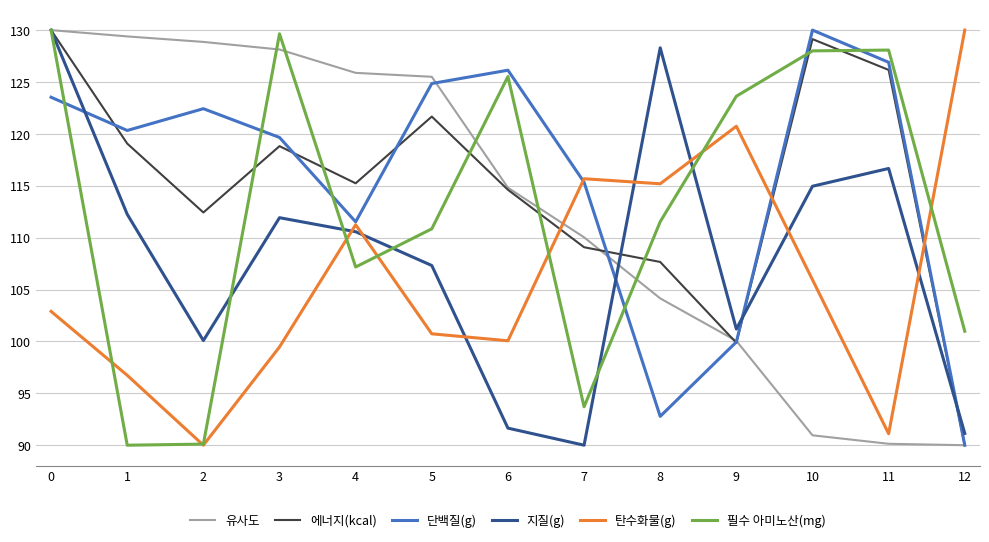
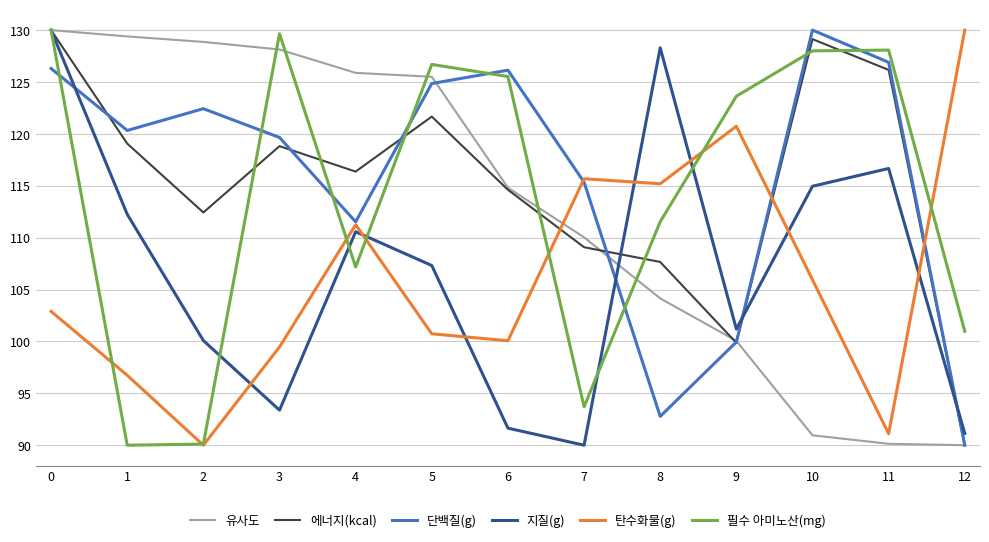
  {
    "유사도": {
      "1": 129.4,
      "2": 128.9,
      "3": 128.1,
      "4": 125.9,
      "5": 125.5,
      "7": 110.0,
      "8": 104.1,
      "10": 91.0,
      "11": 90.1
    },
    "에너지(kcal)": {
      "1": 119.1,
      "2": 112.4,
      "3": 118.8,
-     "4": 115.2,
+     "4": 116.4,
      "5": 121.7,
      "7": 109.1,
      "8": 107.7,
      "10": 129.1,
      "11": 126.2
    },
    "단백질(g)": {
-     "0": 123.5,
+     "0": 126.3,
      "1": 120.3,
      "2": 122.4,
      "3": 119.7,
      "4": 111.5,
      "5": 124.9,
      "6": 126.1,
      "7": 115.3,
      "8": 92.8,
      "10": 130.0,
      "11": 126.9
    },
    "지질(g)": {
      "1": 112.3,
      "2": 100.1,
-     "3": 111.9,
+     "3": 93.4,
      "4": 110.6,
      "5": 107.3,
      "6": 91.6,
      "7": 90.0,
      "8": 128.3,
      "9": 101.2,
      "10": 115.0,
      "11": 116.7,
      "12": 91.1
    },
    "탄수화물(g)": {
      "0": 102.9,
      "1": 96.7,
      "3": 99.5,
      "4": 111.2,
      "5": 100.7,
      "6": 100.1,
      "7": 115.7,
      "8": 115.2,
      "9": 120.7,
      "10": 105.9,
      "11": 91.1,
      "12": 130.0
    },
    "필수 아미노산(mg)": {
      "1": 90.0,
      "3": 129.6,
      "4": 107.2,
-     "5": 110.9,
+     "5": 126.7,
      "6": 125.5,
      "7": 93.7,
      "8": 111.5,
      "9": 123.6,
      "10": 128.0,
      "11": 128.1,
      "12": 101.0
    }
  }
